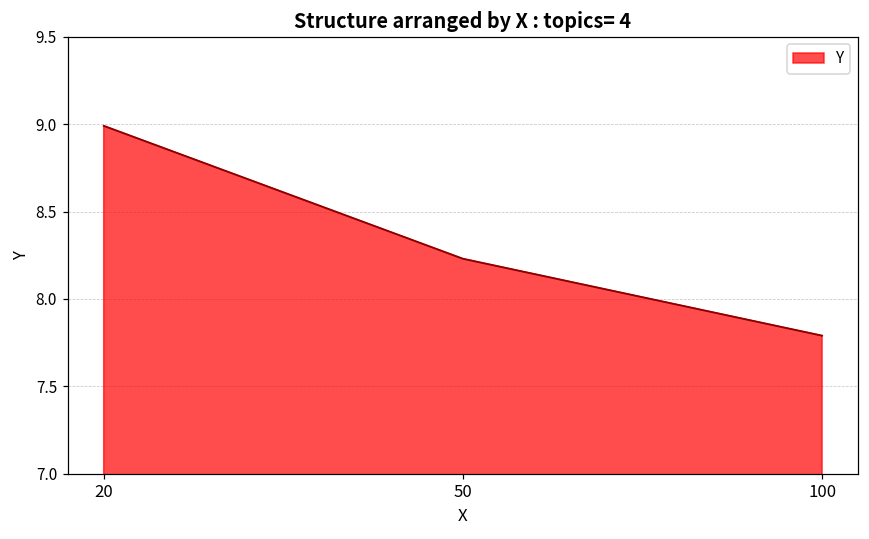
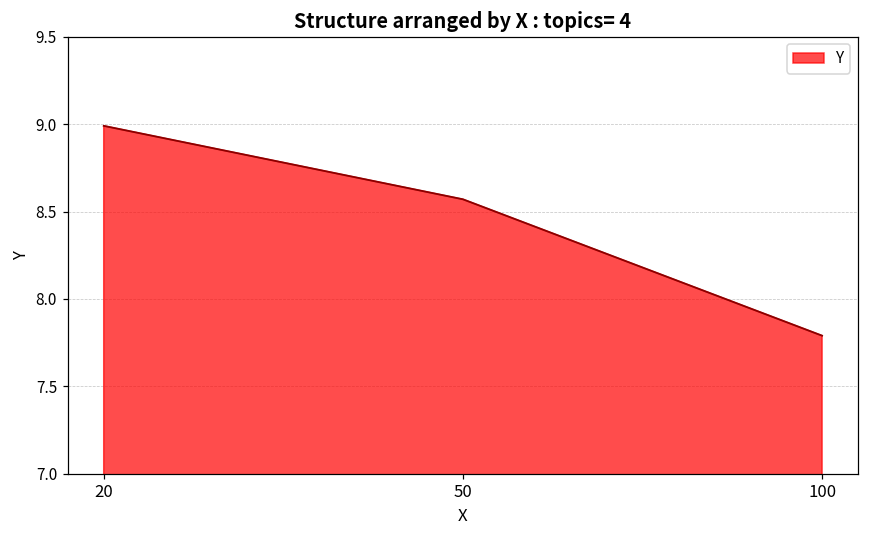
  {
    "20": 8.99,
-   "50": 8.23,
+   "50": 8.57,
    "100": 7.79
  }
